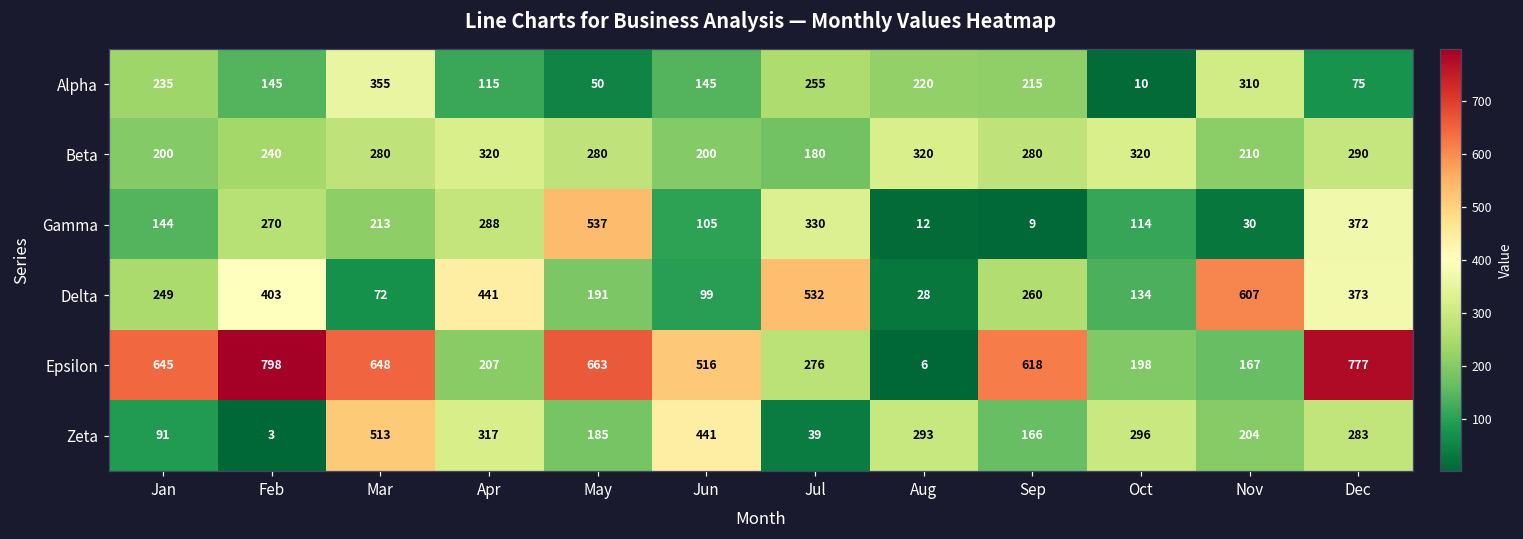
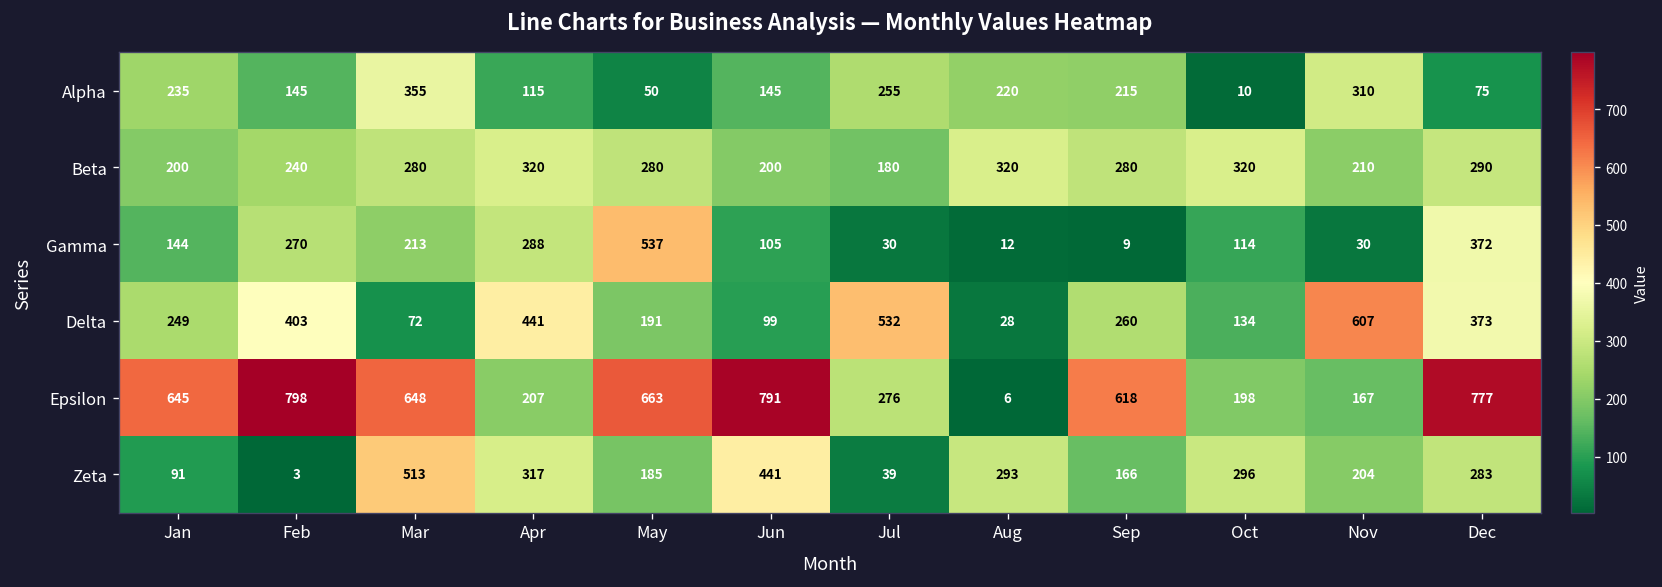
  {
    "Alpha": {
      "Jan": 235,
      "Feb": 145,
      "Mar": 355,
      "Apr": 115,
      "May": 50,
      "Jun": 145,
      "Jul": 255,
      "Aug": 220,
      "Sep": 215,
      "Oct": 10,
      "Nov": 310,
      "Dec": 75
    },
    "Beta": {
      "Jan": 200,
      "Feb": 240,
      "Mar": 280,
      "Apr": 320,
      "May": 280,
      "Jun": 200,
      "Jul": 180,
      "Aug": 320,
      "Sep": 280,
      "Oct": 320,
      "Nov": 210,
      "Dec": 290
    },
    "Gamma": {
      "Jan": 144,
      "Feb": 270,
      "Mar": 213,
      "Apr": 288,
      "May": 537,
      "Jun": 105,
-     "Jul": 330,
+     "Jul": 30,
      "Aug": 12,
      "Sep": 9,
      "Oct": 114,
      "Nov": 30,
      "Dec": 372
    },
    "Delta": {
      "Jan": 249,
      "Feb": 403,
      "Mar": 72,
      "Apr": 441,
      "May": 191,
      "Jun": 99,
      "Jul": 532,
      "Aug": 28,
      "Sep": 260,
      "Oct": 134,
      "Nov": 607,
      "Dec": 373
    },
    "Epsilon": {
      "Jan": 645,
      "Feb": 798,
      "Mar": 648,
      "Apr": 207,
      "May": 663,
-     "Jun": 516,
+     "Jun": 791,
      "Jul": 276,
      "Aug": 6,
      "Sep": 618,
      "Oct": 198,
      "Nov": 167,
      "Dec": 777
    },
    "Zeta": {
      "Jan": 91,
      "Feb": 3,
      "Mar": 513,
      "Apr": 317,
      "May": 185,
      "Jun": 441,
      "Jul": 39,
      "Aug": 293,
      "Sep": 166,
      "Oct": 296,
      "Nov": 204,
      "Dec": 283
    }
  }
